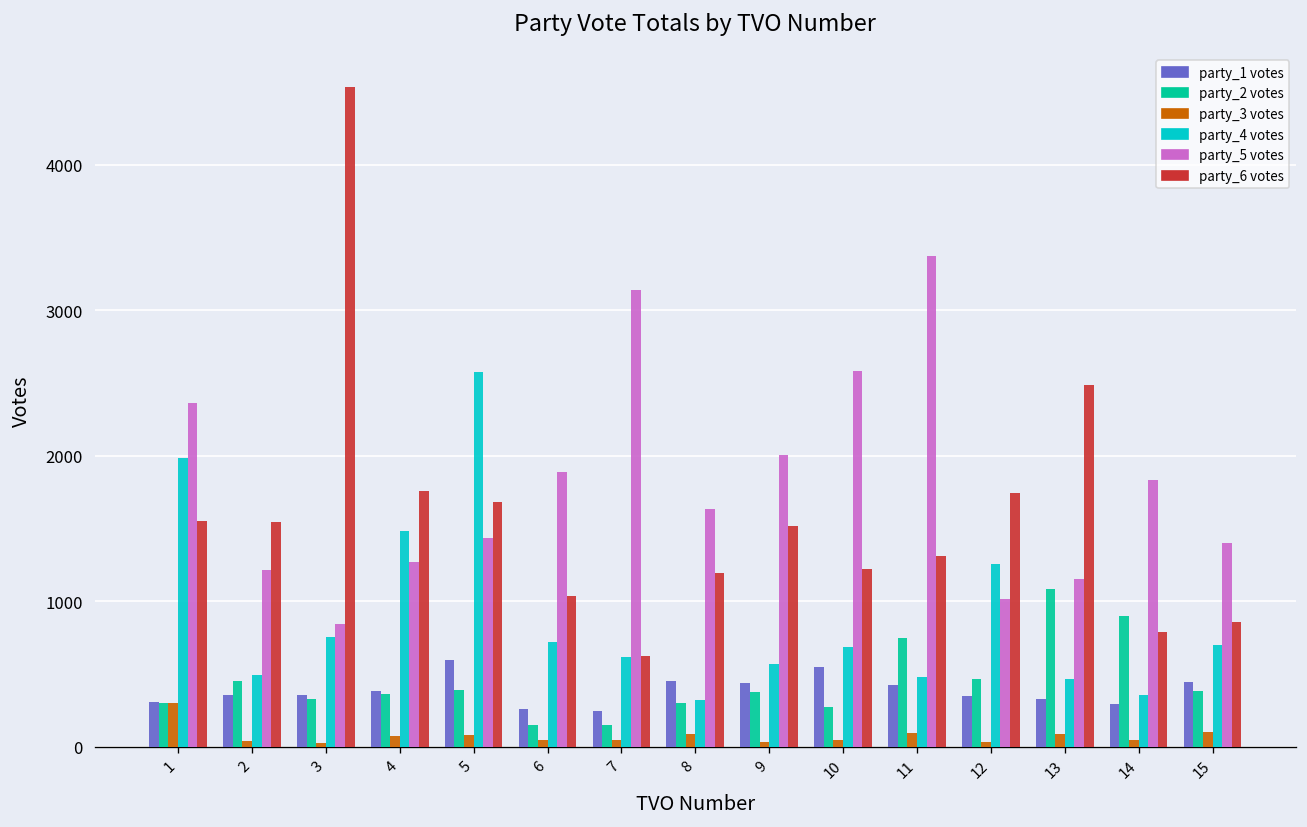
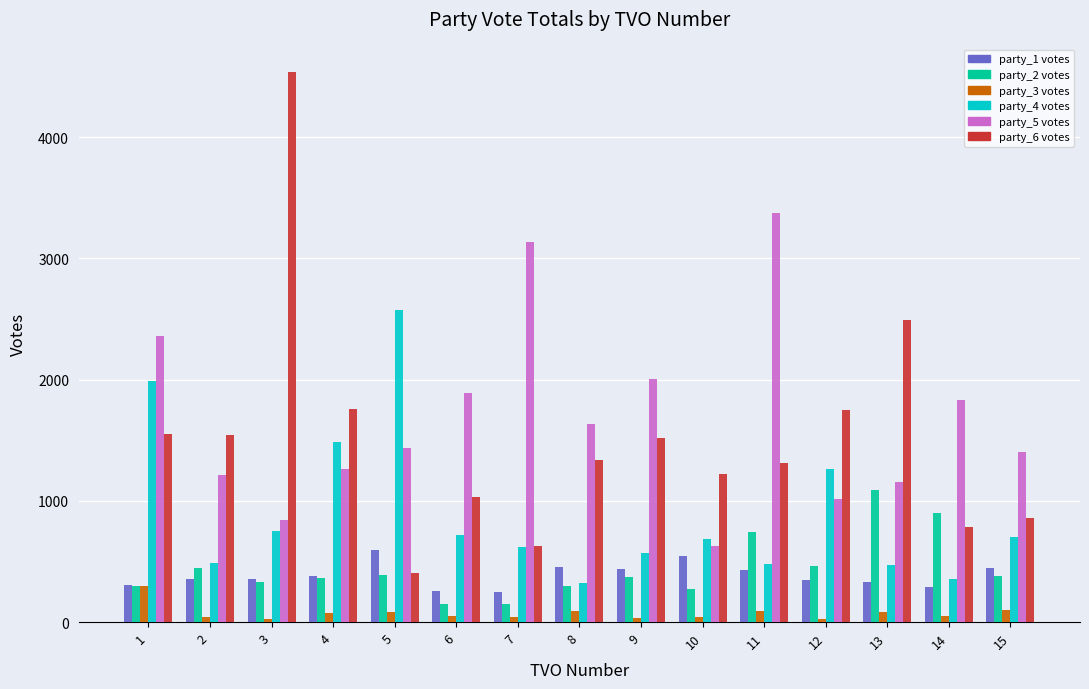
  {
    "party_1 votes": {
      "1": 310,
      "2": 360,
      "3": 360,
      "4": 380,
      "5": 600,
      "6": 260,
      "7": 250,
      "8": 450,
      "9": 440,
      "10": 550,
      "11": 430,
      "12": 350,
      "13": 330,
      "14": 290,
      "15": 450
    },
    "party_3 votes": {
      "1": 300,
      "2": 40,
      "3": 30,
      "4": 70,
      "5": 80,
      "6": 50,
      "7": 40,
      "8": 90,
      "9": 30,
      "10": 50,
      "11": 90,
      "12": 30,
      "13": 90,
      "14": 50,
      "15": 100
    },
    "party_5 votes": {
      "1": 2360,
      "2": 1210,
      "3": 840,
      "4": 1270,
      "5": 1440,
      "6": 1890,
      "7": 3140,
      "8": 1640,
      "9": 2010,
-     "10": 2590,
+     "10": 620,
      "11": 3380,
      "12": 1020,
      "13": 1150,
      "14": 1830,
      "15": 1400
    },
    "party_6 votes": {
      "1": 1550,
      "2": 1550,
      "3": 4540,
      "4": 1760,
-     "5": 1690,
+     "5": 410,
      "6": 1040,
      "7": 630,
-     "8": 1190,
+     "8": 1340,
      "9": 1520,
      "10": 1230,
      "11": 1310,
      "12": 1750,
      "13": 2490,
      "14": 790,
      "15": 860
    }
  }
